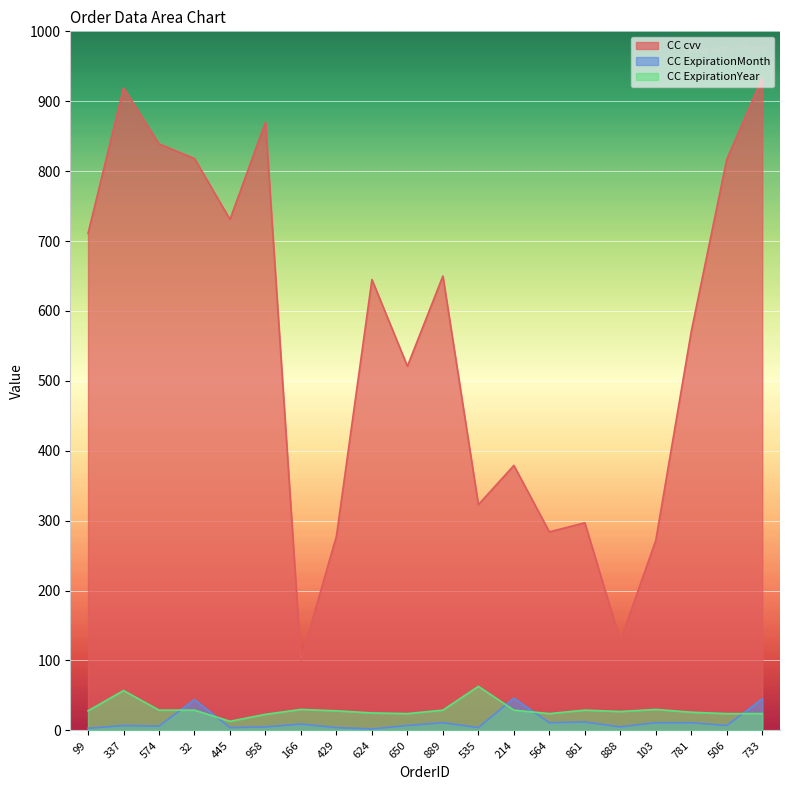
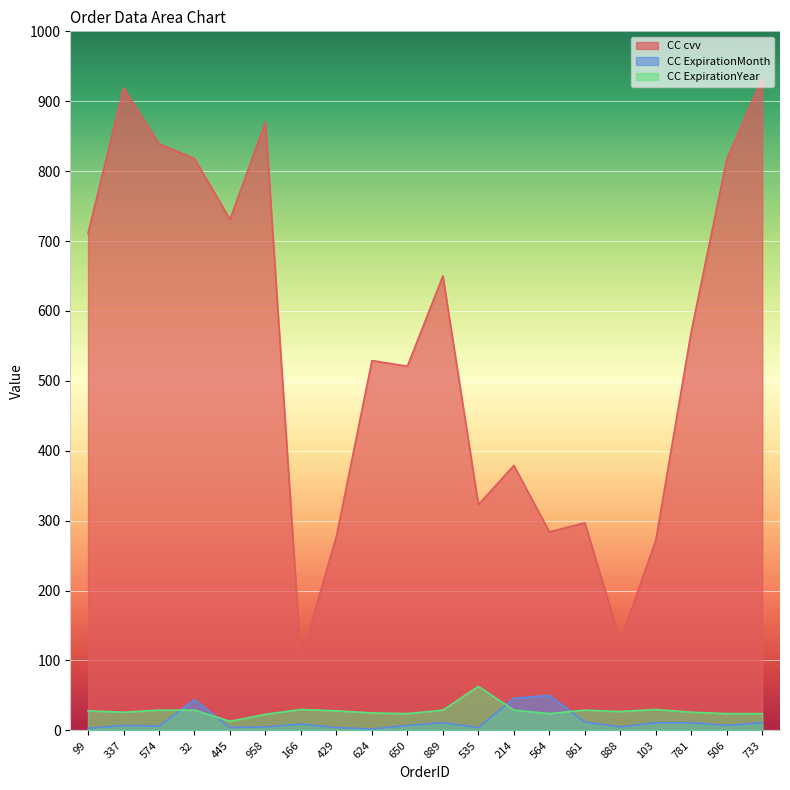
  {
    "CC cvv": {
      "99": 710,
      "337": 920,
      "574": 840,
      "32": 820,
      "445": 730,
      "958": 870,
      "166": 100,
      "429": 280,
-     "624": 650,
+     "624": 530,
      "650": 520,
      "889": 650,
      "535": 320,
      "214": 380,
      "564": 280,
      "861": 300,
      "888": 130,
      "103": 270,
      "781": 570,
      "506": 820
    },
    "CC ExpirationMonth": {
      "99": 0,
      "337": 10,
      "574": 10,
      "32": 40,
      "445": 0,
      "958": 10,
      "166": 10,
      "429": 0,
      "624": 0,
      "650": 10,
      "889": 10,
      "535": 0,
      "214": 50,
-     "564": 10,
+     "564": 50,
      "861": 10,
      "888": 10,
      "103": 10,
      "781": 10,
      "506": 10,
-     "733": 50
+     "733": 10
    },
    "CC ExpirationYear": {
      "99": 30,
-     "337": 60,
+     "337": 30,
      "574": 30,
      "32": 30,
      "445": 10,
      "958": 20,
      "166": 30,
      "429": 30,
      "624": 30,
      "650": 20,
      "889": 30,
      "535": 60,
      "214": 30,
      "564": 20,
      "861": 30,
      "888": 30,
      "103": 30,
      "781": 30,
      "506": 20,
      "733": 20
    }
  }
